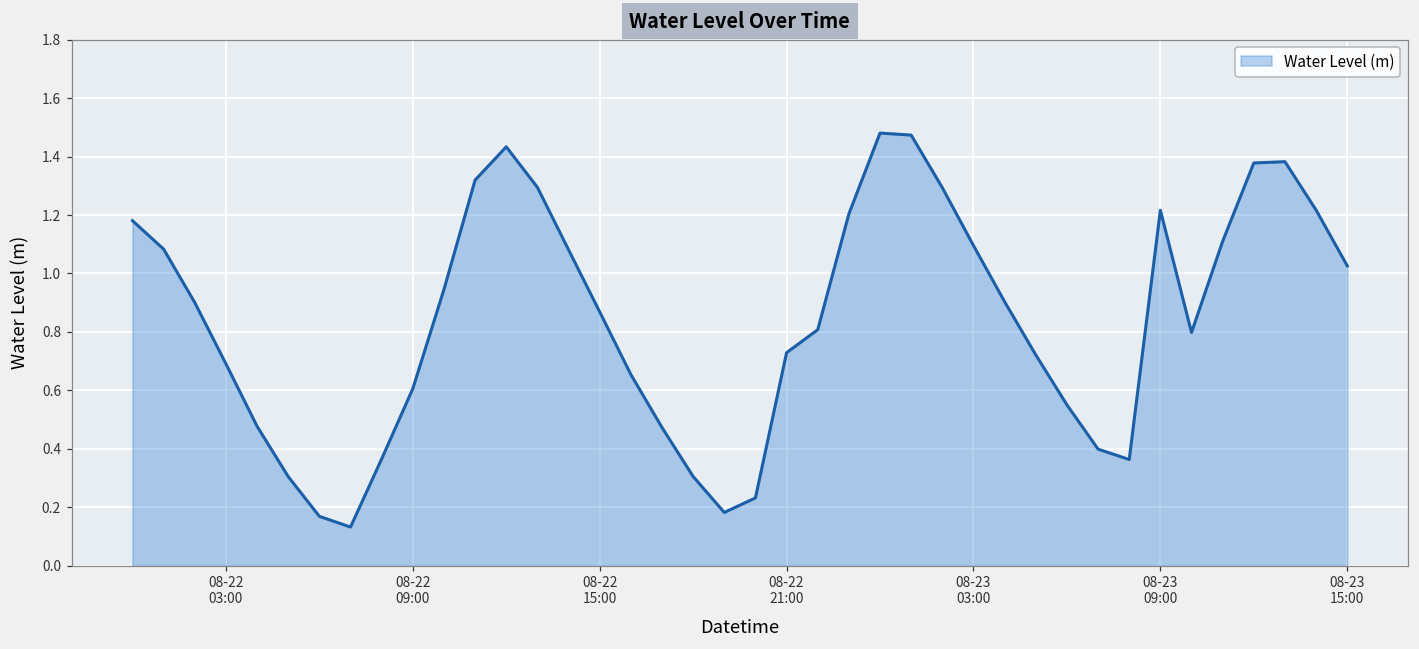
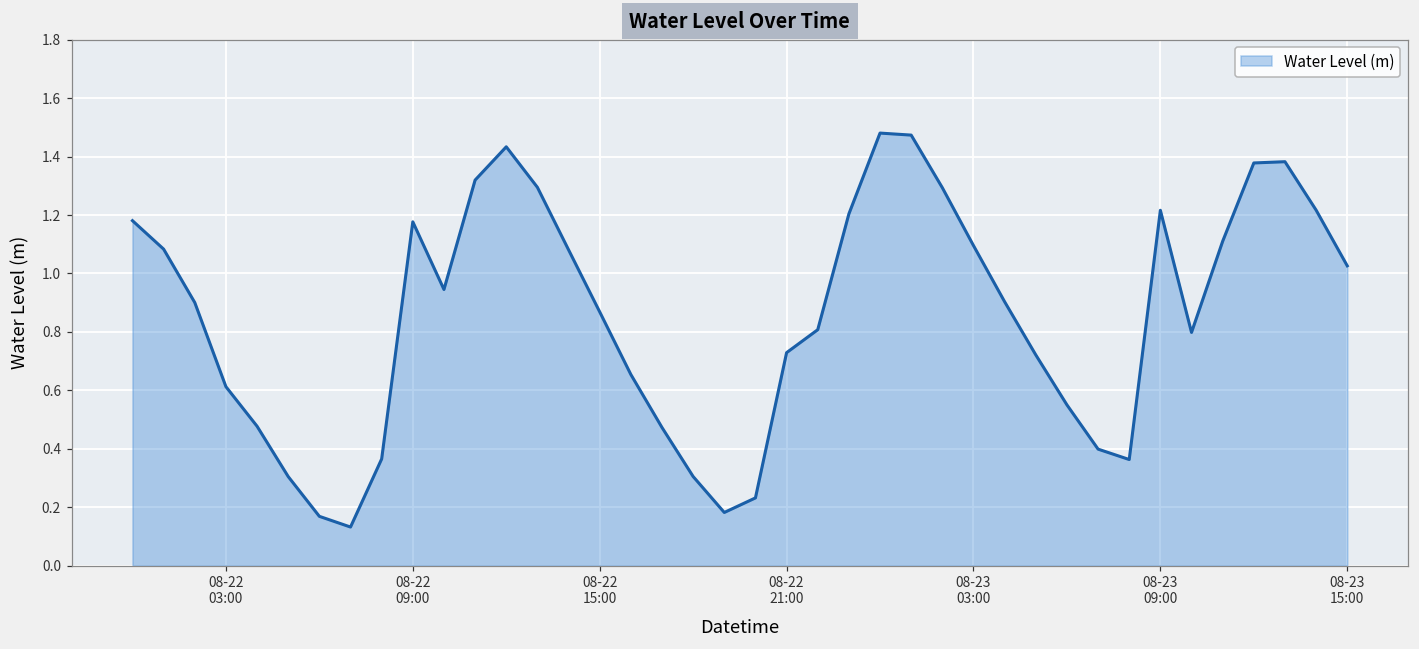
  {
-   "08-22 03:00": 0.69,
-   "08-22 09:00": 0.61,
+   "08-22 03:00": 0.61,
+   "08-22 09:00": 1.18,
    "08-22 15:00": 0.87,
    "08-22 21:00": 0.73,
    "08-23 03:00": 1.10,
    "08-23 09:00": 1.22,
    "08-23 15:00": 1.03
  }
